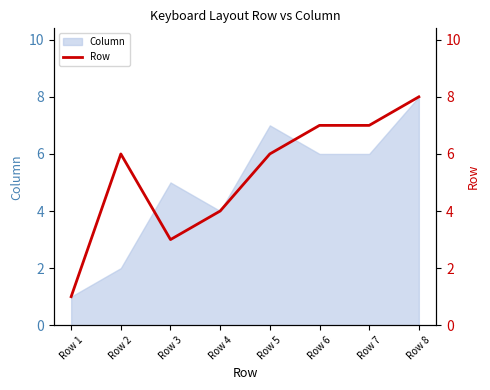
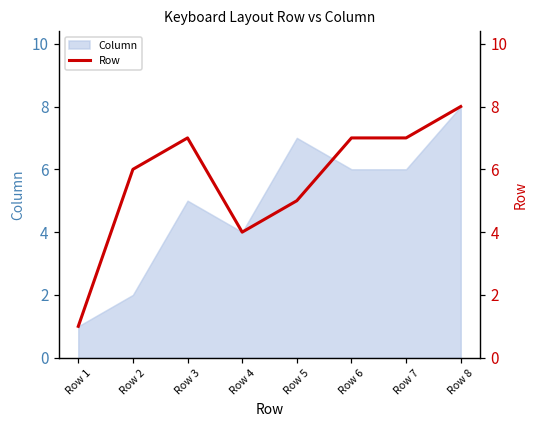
  {
    "Column": {
      "Row 1": 1.0,
      "Row 2": 2.0,
      "Row 3": 5.0,
      "Row 4": 4.0,
      "Row 5": 7.0,
      "Row 6": 6.0,
      "Row 7": 6.0,
      "Row 8": 8.0
    },
    "Row": {
      "Row 1": 1,
      "Row 2": 6,
-     "Row 3": 3,
+     "Row 3": 7,
      "Row 4": 4,
-     "Row 5": 6,
+     "Row 5": 5,
      "Row 6": 7,
      "Row 7": 7,
      "Row 8": 8
    }
  }
